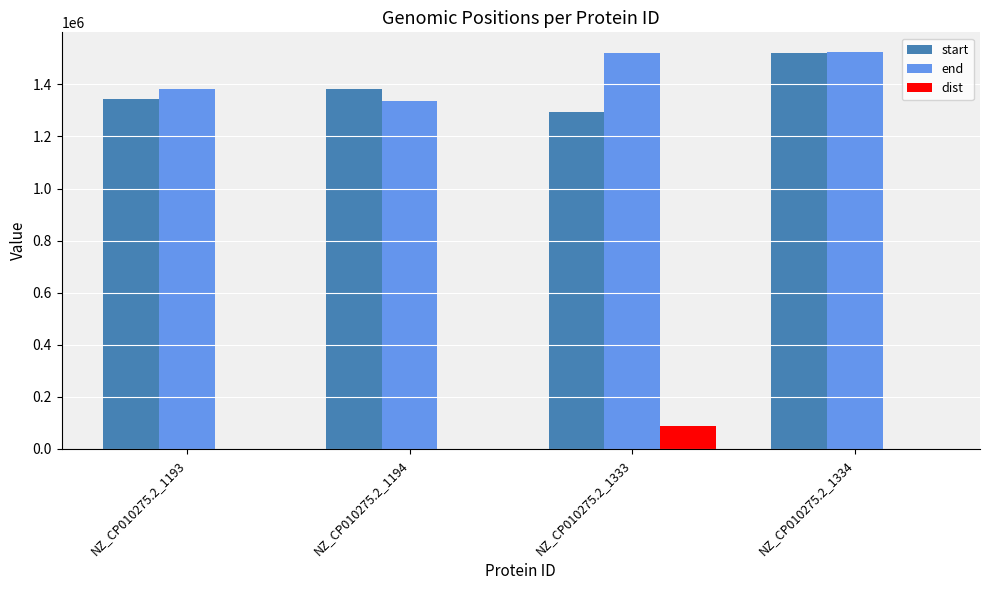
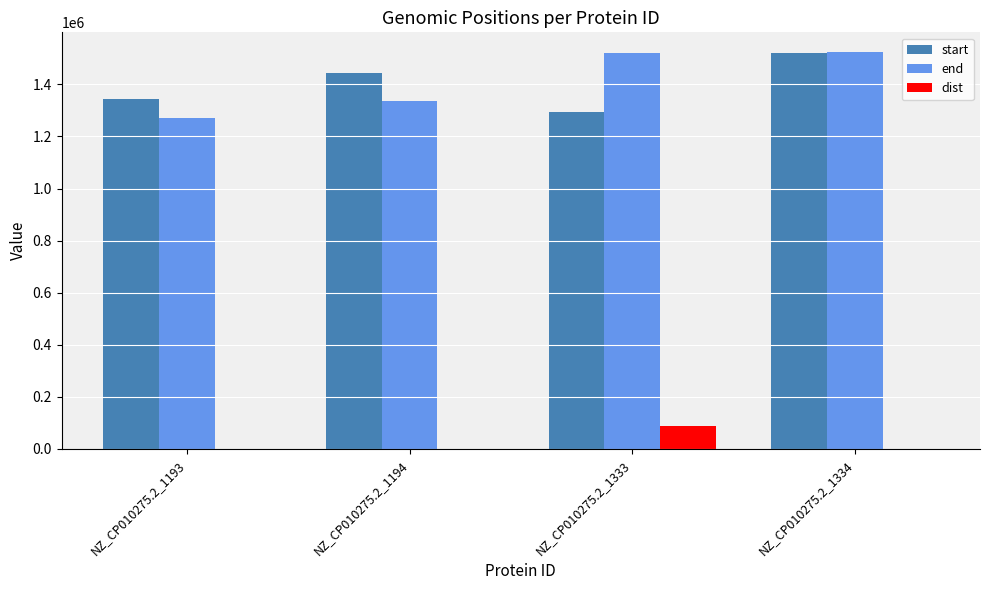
  {
    "start": {
      "NZ_CP010275.2_1193": 1340000,
-     "NZ_CP010275.2_1194": 1380000,
+     "NZ_CP010275.2_1194": 1440000,
      "NZ_CP010275.2_1333": 1290000,
      "NZ_CP010275.2_1334": 1520000
    },
    "end": {
-     "NZ_CP010275.2_1193": 1380000,
+     "NZ_CP010275.2_1193": 1270000,
      "NZ_CP010275.2_1194": 1340000,
      "NZ_CP010275.2_1333": 1520000,
      "NZ_CP010275.2_1334": 1520000
    },
    "dist": {
      "NZ_CP010275.2_1193": 0,
      "NZ_CP010275.2_1333": 90000
    }
  }
